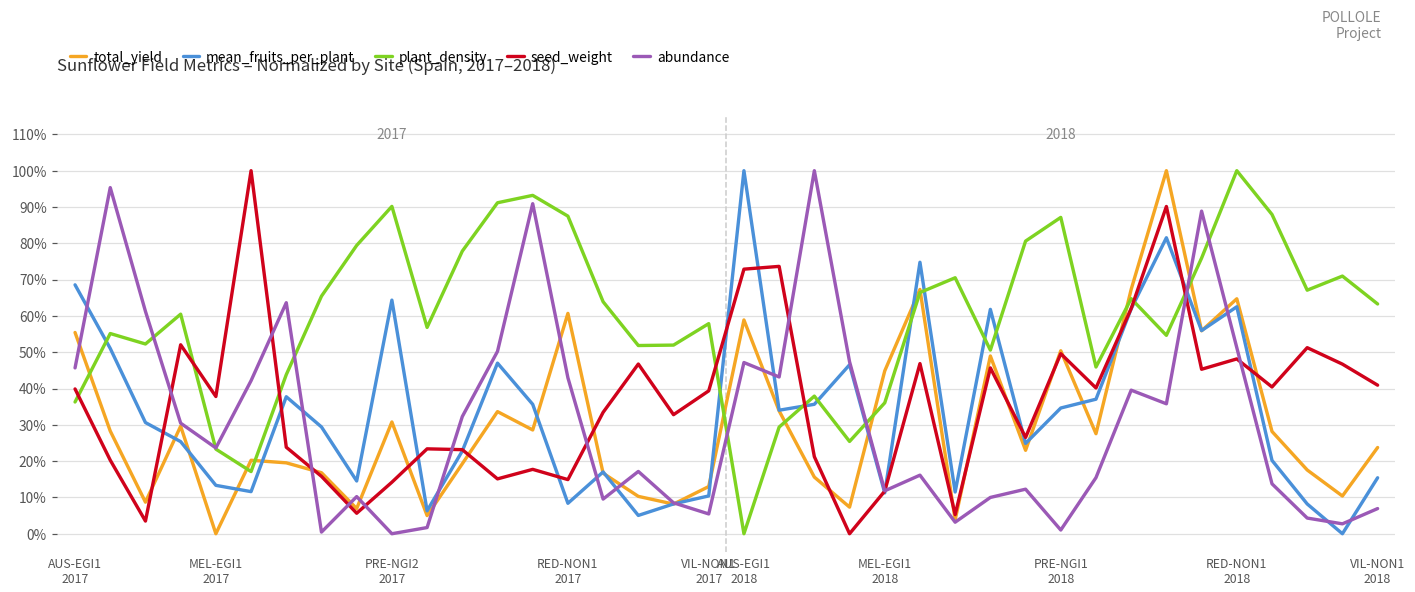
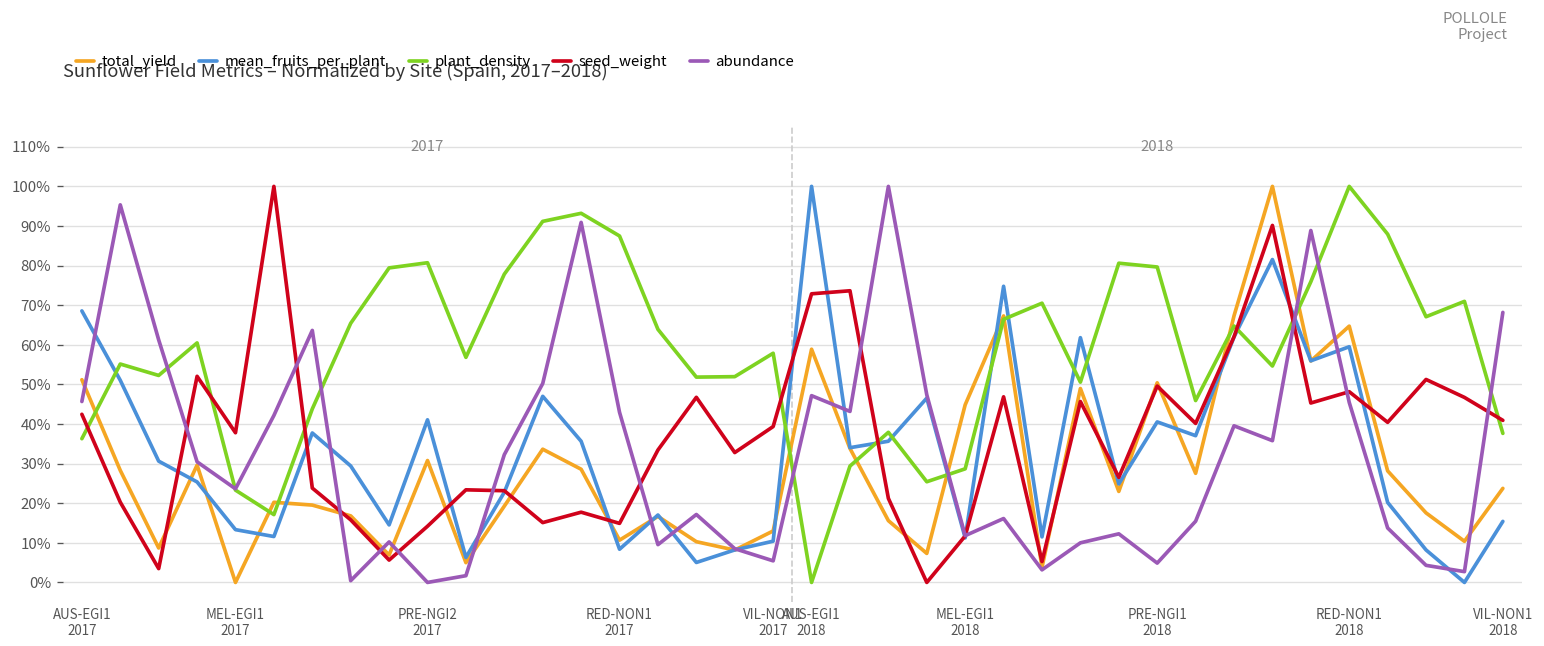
  {
    "total_yield": {
-     "AUS-EGI1 2017": "55%",
+     "AUS-EGI1 2017": "51%",
      "MEL-EGI1 2017": "0%",
      "PRE-NGI2 2017": "31%",
-     "RED-NON1 2017": "61%",
+     "RED-NON1 2017": "11%",
      "MEL-EGI1 2018": "45%",
      "PRE-NGI1 2018": "50%",
      "RED-NON1 2018": "65%",
      "VIL-NON1 2018": "24%"
    },
    "mean_fruits_per_plant": {
      "AUS-EGI1 2017": "69%",
      "MEL-EGI1 2017": "13%",
-     "PRE-NGI2 2017": "64%",
+     "PRE-NGI2 2017": "41%",
      "RED-NON1 2017": "8%",
-     "PRE-NGI1 2018": "35%",
-     "RED-NON1 2018": "63%",
+     "PRE-NGI1 2018": "41%",
+     "RED-NON1 2018": "60%",
      "VIL-NON1 2018": "15%"
    },
    "plant_density": {
      "AUS-EGI1 2017": "36%",
-     "PRE-NGI2 2017": "90%",
+     "PRE-NGI2 2017": "81%",
      "RED-NON1 2017": "87%",
-     "MEL-EGI1 2018": "36%",
-     "PRE-NGI1 2018": "87%",
+     "MEL-EGI1 2018": "29%",
+     "PRE-NGI1 2018": "80%",
      "RED-NON1 2018": "100%",
-     "VIL-NON1 2018": "63%"
+     "VIL-NON1 2018": "38%"
    },
    "seed_weight": {
-     "AUS-EGI1 2017": "40%",
+     "AUS-EGI1 2017": "42%",
      "MEL-EGI1 2017": "38%",
      "PRE-NGI2 2017": "14%",
      "RED-NON1 2017": "15%",
      "PRE-NGI1 2018": "50%",
      "RED-NON1 2018": "48%",
      "VIL-NON1 2018": "41%"
    },
    "abundance": {
      "AUS-EGI1 2017": "46%",
      "PRE-NGI2 2017": "0%",
      "RED-NON1 2017": "43%",
-     "PRE-NGI1 2018": "1%",
-     "RED-NON1 2018": "51%",
-     "VIL-NON1 2018": "7%"
+     "PRE-NGI1 2018": "5%",
+     "RED-NON1 2018": "45%",
+     "VIL-NON1 2018": "68%"
    }
  }
